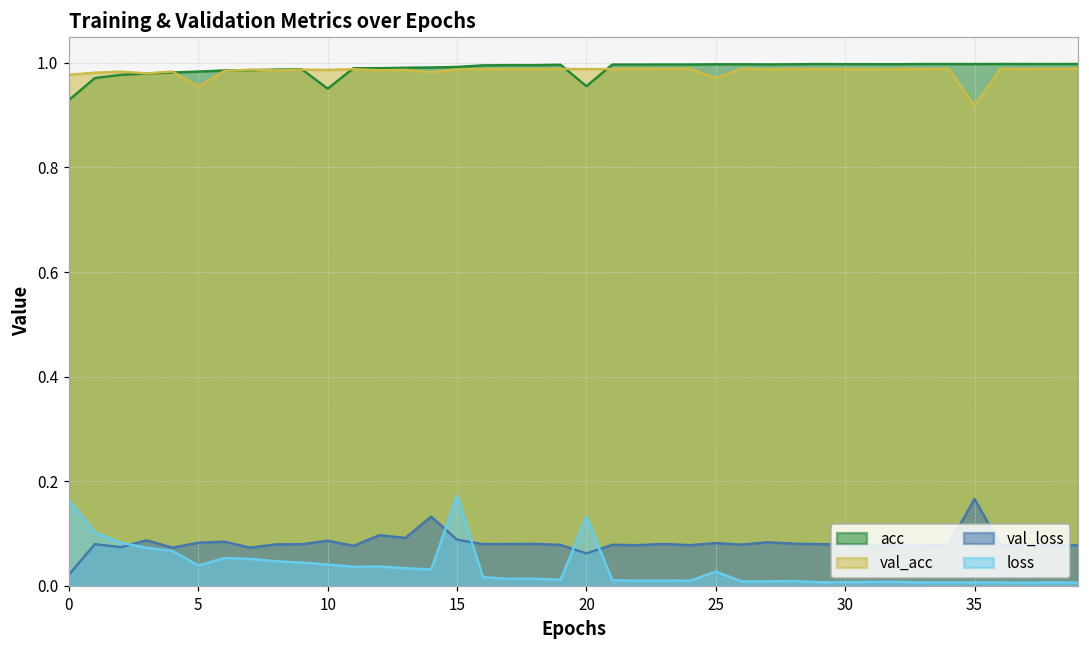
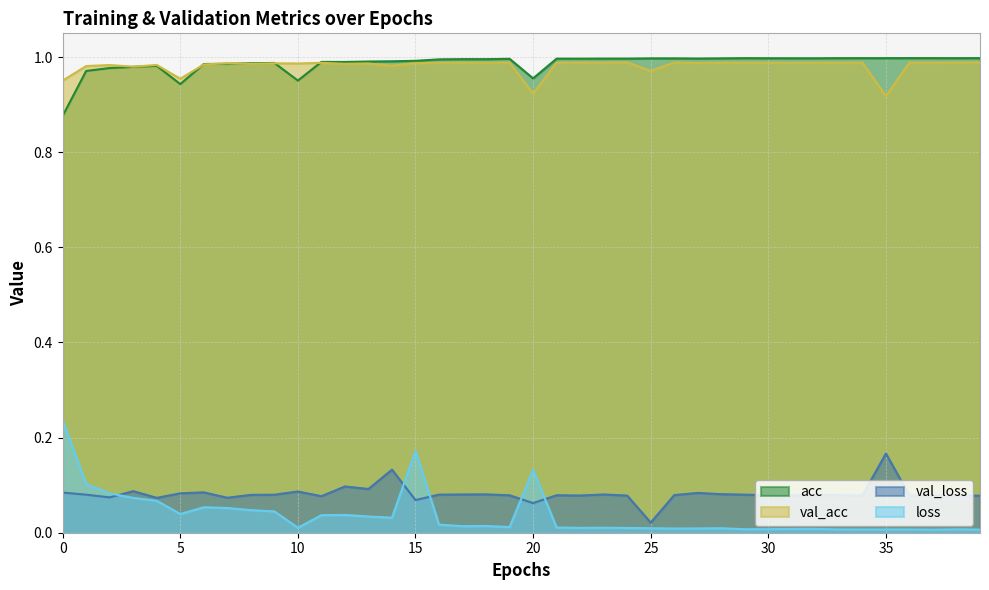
  {
    "acc": {
-     "0": 0.93,
-     "5": 0.98,
+     "0": 0.88,
+     "5": 0.94,
      "10": 0.95,
      "20": 0.96,
      "25": 1.00,
      "30": 1.00,
      "35": 1.00
    },
    "val_acc": {
-     "0": 0.98,
+     "0": 0.95,
      "5": 0.95,
      "10": 0.99,
-     "20": 0.99,
+     "20": 0.92,
      "25": 0.97,
      "30": 0.99,
      "35": 0.92
    },
    "val_loss": {
-     "0": 0.02,
+     "0": 0.08,
      "5": 0.08,
      "10": 0.09,
-     "15": 0.09,
+     "15": 0.07,
      "20": 0.06,
-     "25": 0.08,
+     "25": 0.02,
      "35": 0.17
    },
    "loss": {
-     "0": 0.16,
+     "0": 0.24,
      "5": 0.04,
-     "10": 0.04,
+     "10": 0.01,
      "15": 0.17,
      "20": 0.13,
-     "25": 0.03,
+     "25": 0.01,
      "30": 0.01,
      "35": 0.01
    }
  }
